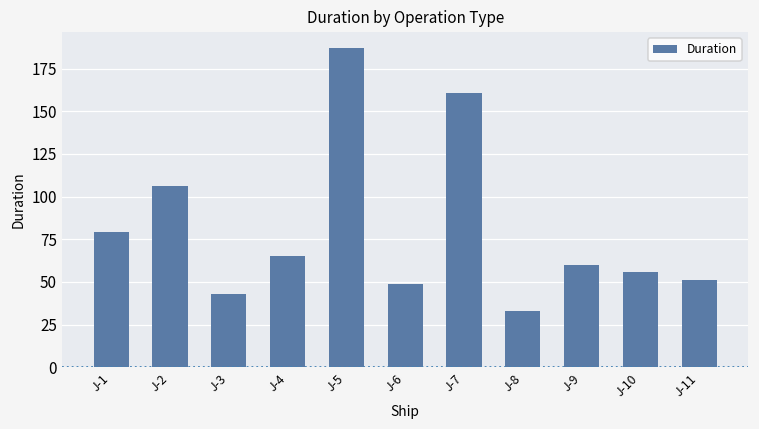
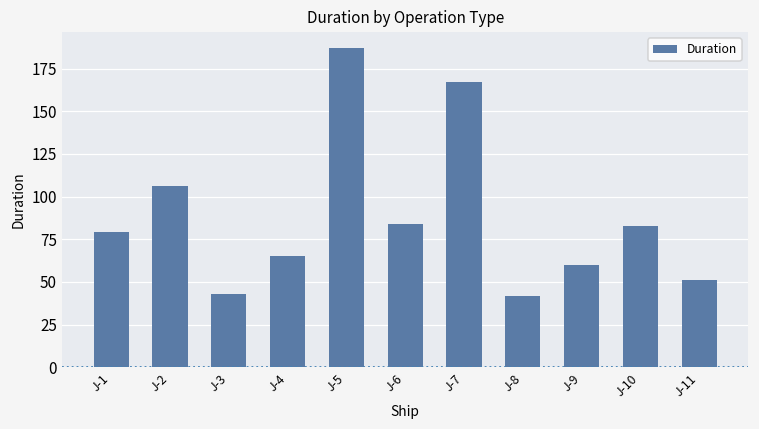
  {
    "J-1": 79,
    "J-2": 106,
    "J-3": 43,
    "J-4": 65,
    "J-5": 187,
-   "J-6": 49,
-   "J-7": 161,
-   "J-8": 33,
+   "J-6": 84,
+   "J-7": 167,
+   "J-8": 42,
    "J-9": 60,
-   "J-10": 56,
+   "J-10": 83,
    "J-11": 51
  }
